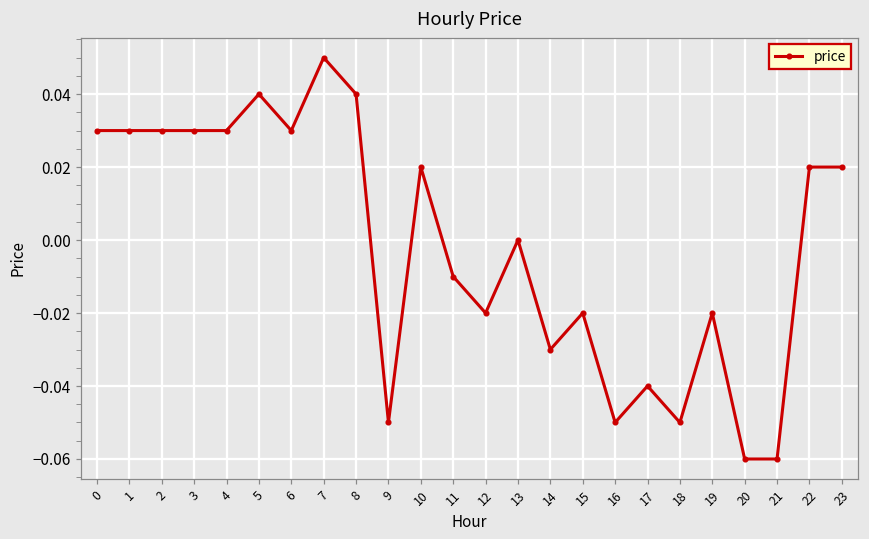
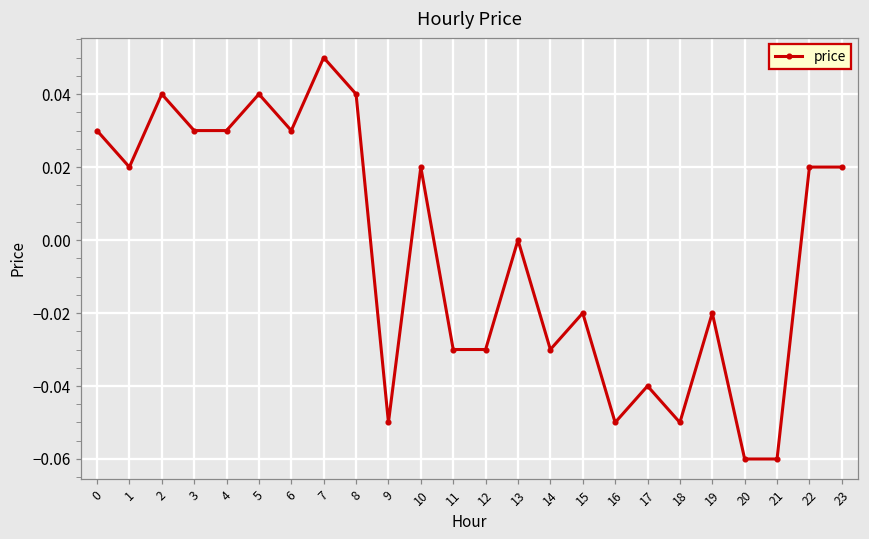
  {
    "0": 0.03,
-   "1": 0.03,
-   "2": 0.03,
+   "1": 0.02,
+   "2": 0.04,
    "3": 0.03,
    "4": 0.03,
    "5": 0.04,
    "6": 0.03,
    "7": 0.05,
    "8": 0.04,
    "9": -0.05,
    "10": 0.02,
-   "11": -0.01,
-   "12": -0.02,
+   "11": -0.03,
+   "12": -0.03,
    "13": 0.00,
    "14": -0.03,
    "15": -0.02,
    "16": -0.05,
    "17": -0.04,
    "18": -0.05,
    "19": -0.02,
    "20": -0.06,
    "21": -0.06,
    "22": 0.02,
    "23": 0.02
  }
